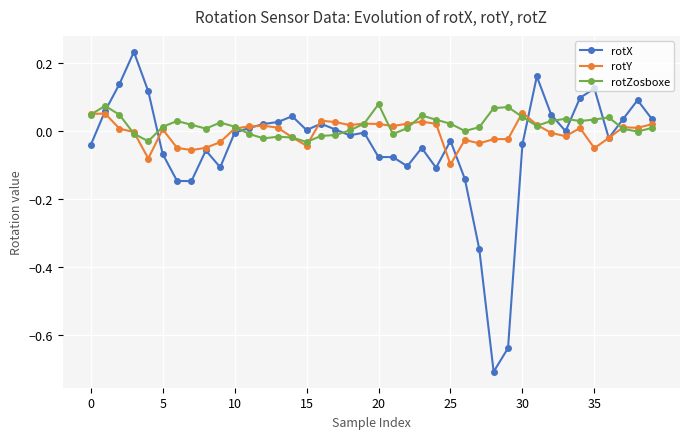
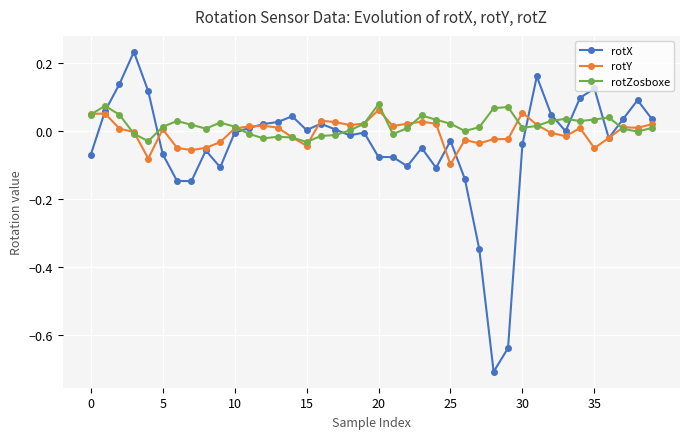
  {
    "rotX": {
-     "0": -0.04,
+     "0": -0.07,
      "5": -0.07,
      "10": -0.01,
      "15": 0.00,
      "20": -0.08,
      "25": -0.03,
      "30": -0.04
    },
    "rotY": {
      "5": 0.00,
      "15": -0.04,
-     "20": 0.02,
+     "20": 0.06,
      "25": -0.10,
      "30": 0.05,
      "35": -0.05
    },
    "rotZosboxe": {
      "5": 0.01,
      "15": -0.03,
      "20": 0.08,
      "25": 0.02,
-     "30": 0.04,
+     "30": 0.01,
      "35": 0.03
    }
  }
